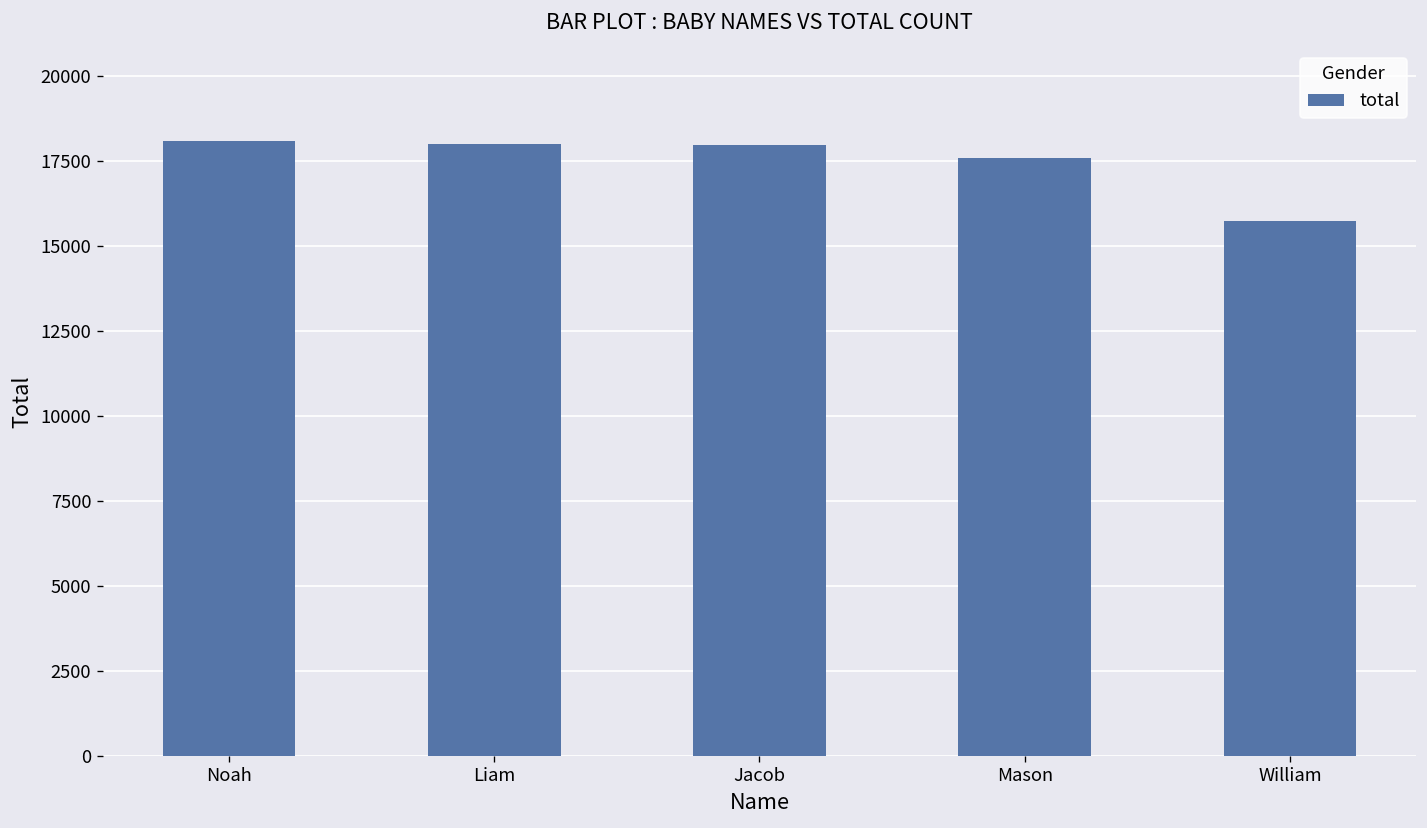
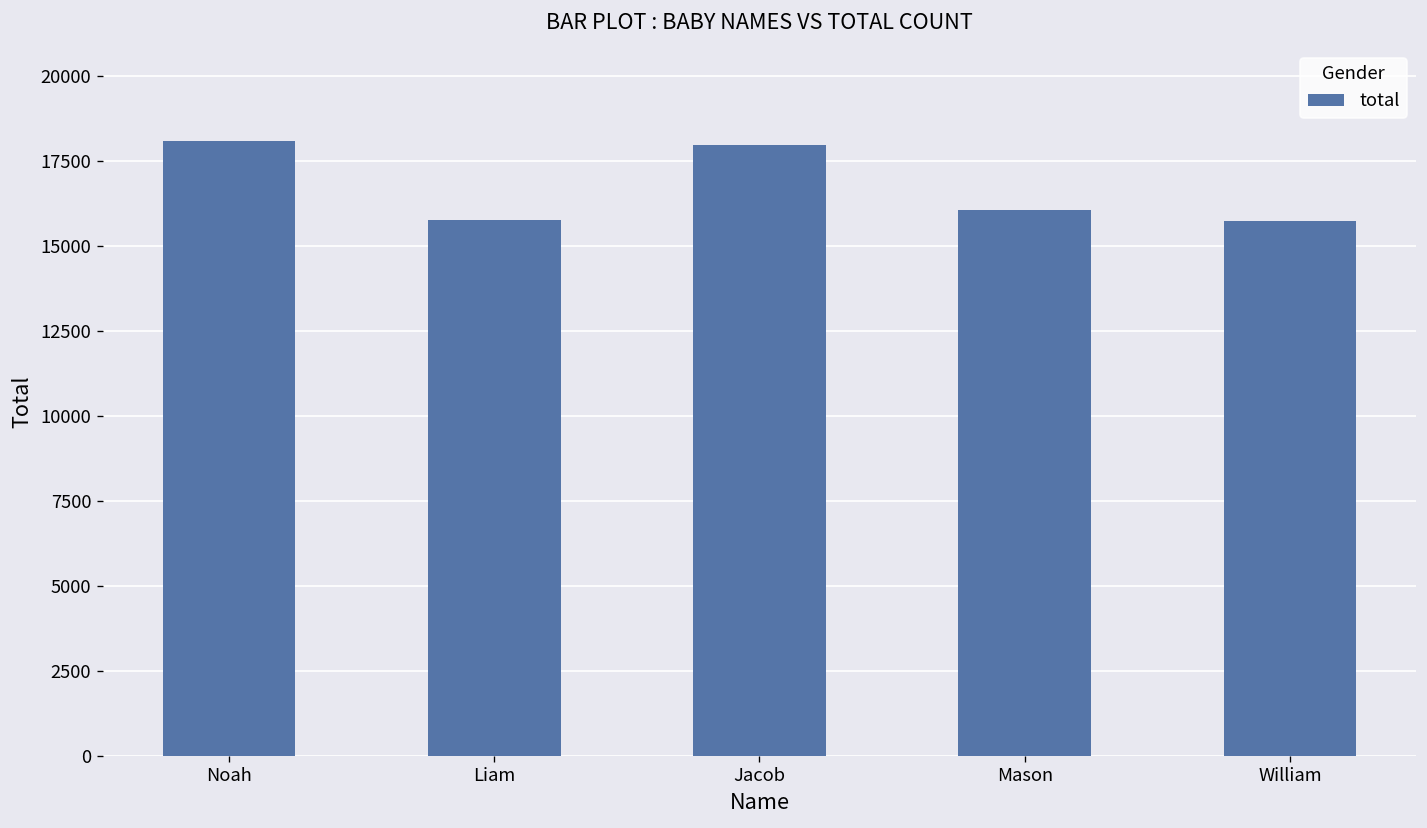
  {
    "Noah": 18100,
-   "Liam": 18000,
+   "Liam": 15800,
    "Jacob": 18000,
-   "Mason": 17600,
+   "Mason": 16100,
    "William": 15700
  }
